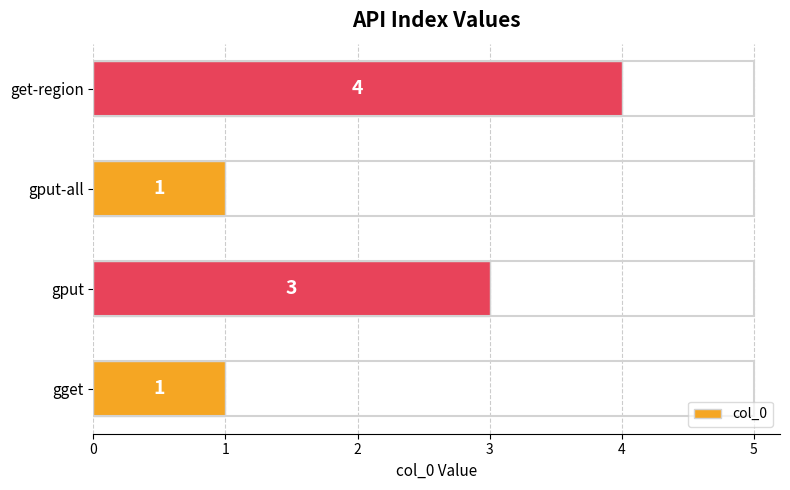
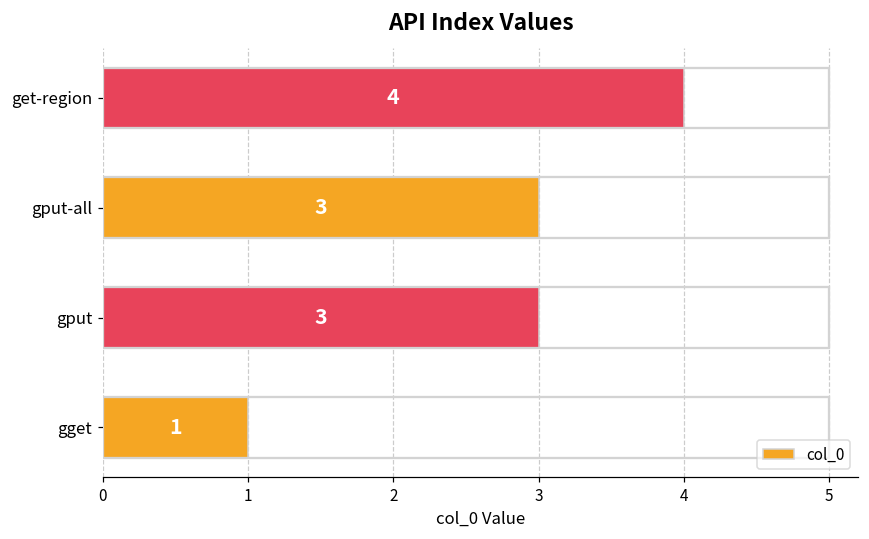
  {
    "get-region": 4,
-   "gput-all": 1,
+   "gput-all": 3,
    "gput": 3,
    "gget": 1
  }
